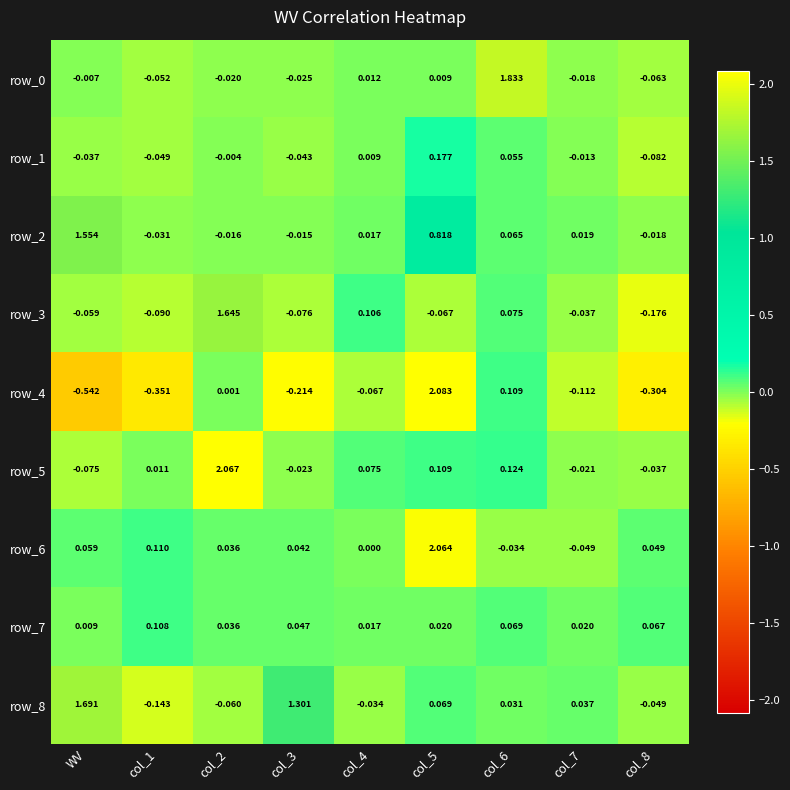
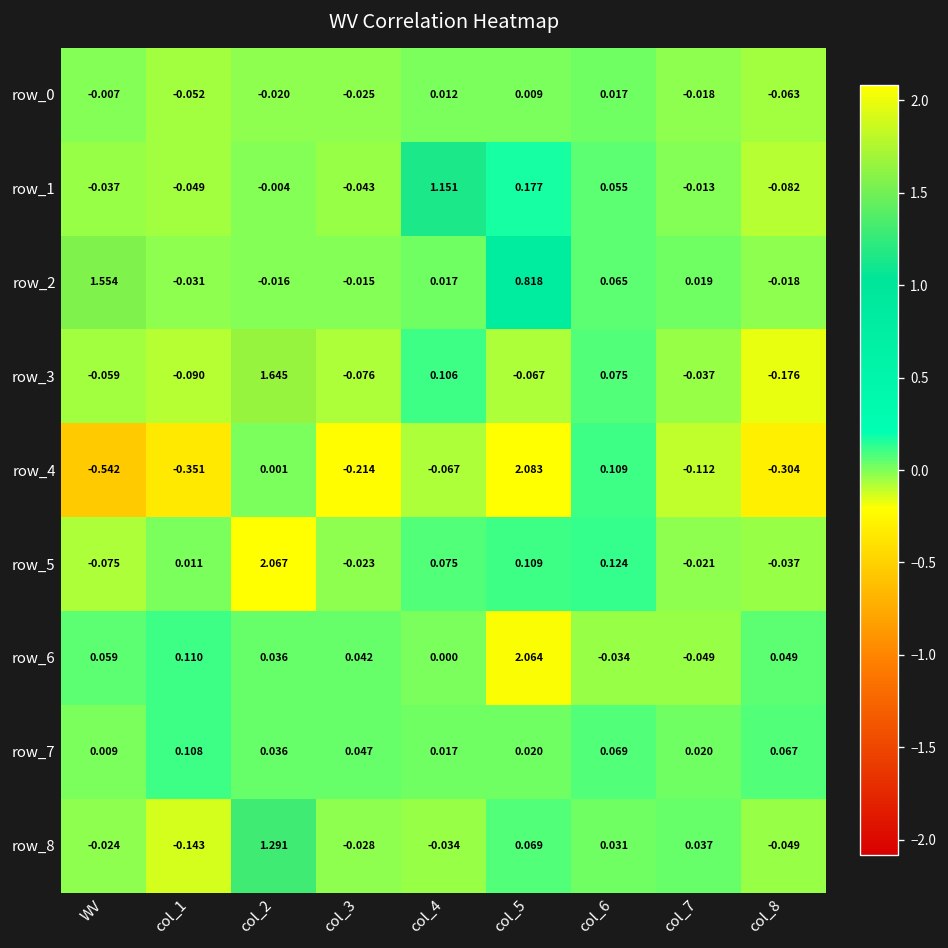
  {
    "row_0": {
      "WV": -0.007,
      "col_1": -0.052,
      "col_2": -0.020,
      "col_3": -0.025,
      "col_4": 0.012,
      "col_5": 0.009,
-     "col_6": 1.833,
+     "col_6": 0.017,
      "col_7": -0.018,
      "col_8": -0.063
    },
    "row_1": {
      "WV": -0.037,
      "col_1": -0.049,
      "col_2": -0.004,
      "col_3": -0.043,
-     "col_4": 0.009,
+     "col_4": 1.151,
      "col_5": 0.177,
      "col_6": 0.055,
      "col_7": -0.013,
      "col_8": -0.082
    },
    "row_2": {
      "WV": 1.554,
      "col_1": -0.031,
      "col_2": -0.016,
      "col_3": -0.015,
      "col_4": 0.017,
      "col_5": 0.818,
      "col_6": 0.065,
      "col_7": 0.019,
      "col_8": -0.018
    },
    "row_3": {
      "WV": -0.059,
      "col_1": -0.090,
      "col_2": 1.645,
      "col_3": -0.076,
      "col_4": 0.106,
      "col_5": -0.067,
      "col_6": 0.075,
      "col_7": -0.037,
      "col_8": -0.176
    },
    "row_4": {
      "WV": -0.542,
      "col_1": -0.351,
      "col_2": 0.001,
      "col_3": -0.214,
      "col_4": -0.067,
      "col_5": 2.083,
      "col_6": 0.109,
      "col_7": -0.112,
      "col_8": -0.304
    },
    "row_5": {
      "WV": -0.075,
      "col_1": 0.011,
      "col_2": 2.067,
      "col_3": -0.023,
      "col_4": 0.075,
      "col_5": 0.109,
      "col_6": 0.124,
      "col_7": -0.021,
      "col_8": -0.037
    },
    "row_6": {
      "WV": 0.059,
      "col_1": 0.110,
      "col_2": 0.036,
      "col_3": 0.042,
      "col_4": 0.000,
      "col_5": 2.064,
      "col_6": -0.034,
      "col_7": -0.049,
      "col_8": 0.049
    },
    "row_7": {
      "WV": 0.009,
      "col_1": 0.108,
      "col_2": 0.036,
      "col_3": 0.047,
      "col_4": 0.017,
      "col_5": 0.020,
      "col_6": 0.069,
      "col_7": 0.020,
      "col_8": 0.067
    },
    "row_8": {
-     "WV": 1.691,
+     "WV": -0.024,
      "col_1": -0.143,
-     "col_2": -0.060,
-     "col_3": 1.301,
+     "col_2": 1.291,
+     "col_3": -0.028,
      "col_4": -0.034,
      "col_5": 0.069,
      "col_6": 0.031,
      "col_7": 0.037,
      "col_8": -0.049
    }
  }
